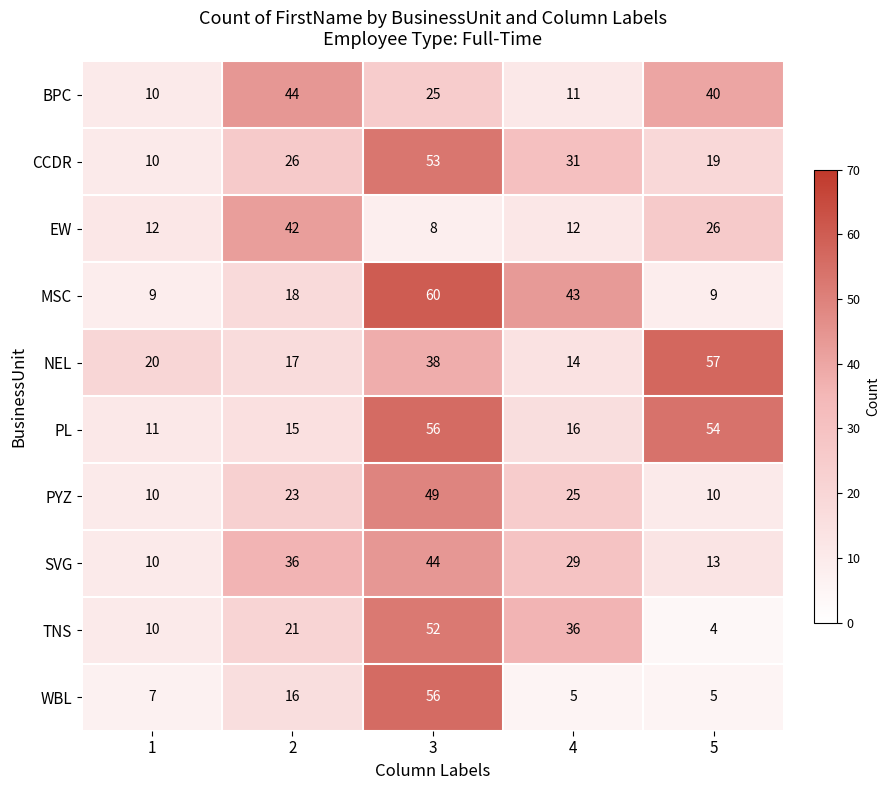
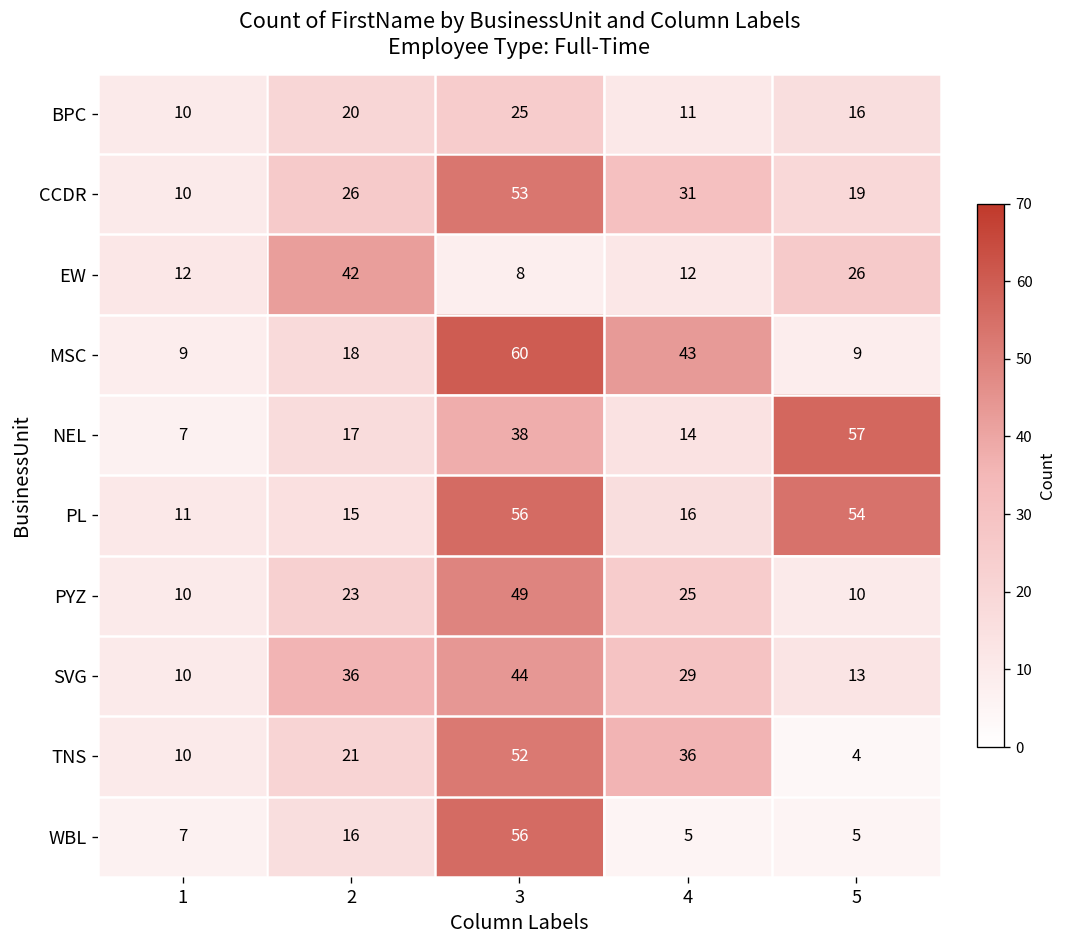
  {
    "BPC": {
      "1": 10,
-     "2": 44,
+     "2": 20,
      "3": 25,
      "4": 11,
-     "5": 40
+     "5": 16
    },
    "CCDR": {
      "1": 10,
      "2": 26,
      "3": 53,
      "4": 31,
      "5": 19
    },
    "EW": {
      "1": 12,
      "2": 42,
      "3": 8,
      "4": 12,
      "5": 26
    },
    "MSC": {
      "1": 9,
      "2": 18,
      "3": 60,
      "4": 43,
      "5": 9
    },
    "NEL": {
-     "1": 20,
+     "1": 7,
      "2": 17,
      "3": 38,
      "4": 14,
      "5": 57
    },
    "PL": {
      "1": 11,
      "2": 15,
      "3": 56,
      "4": 16,
      "5": 54
    },
    "PYZ": {
      "1": 10,
      "2": 23,
      "3": 49,
      "4": 25,
      "5": 10
    },
    "SVG": {
      "1": 10,
      "2": 36,
      "3": 44,
      "4": 29,
      "5": 13
    },
    "TNS": {
      "1": 10,
      "2": 21,
      "3": 52,
      "4": 36,
      "5": 4
    },
    "WBL": {
      "1": 7,
      "2": 16,
      "3": 56,
      "4": 5,
      "5": 5
    }
  }
